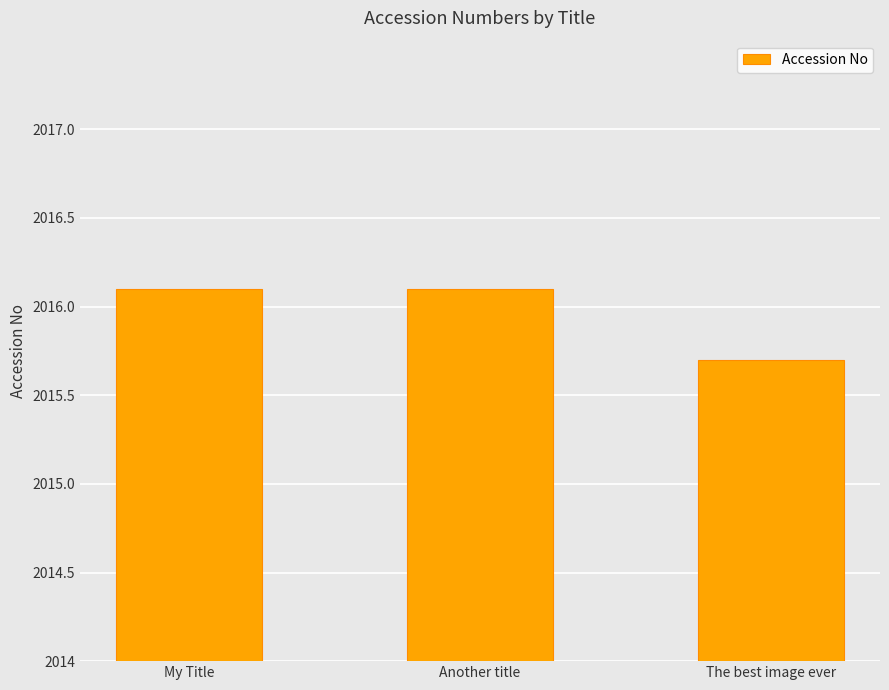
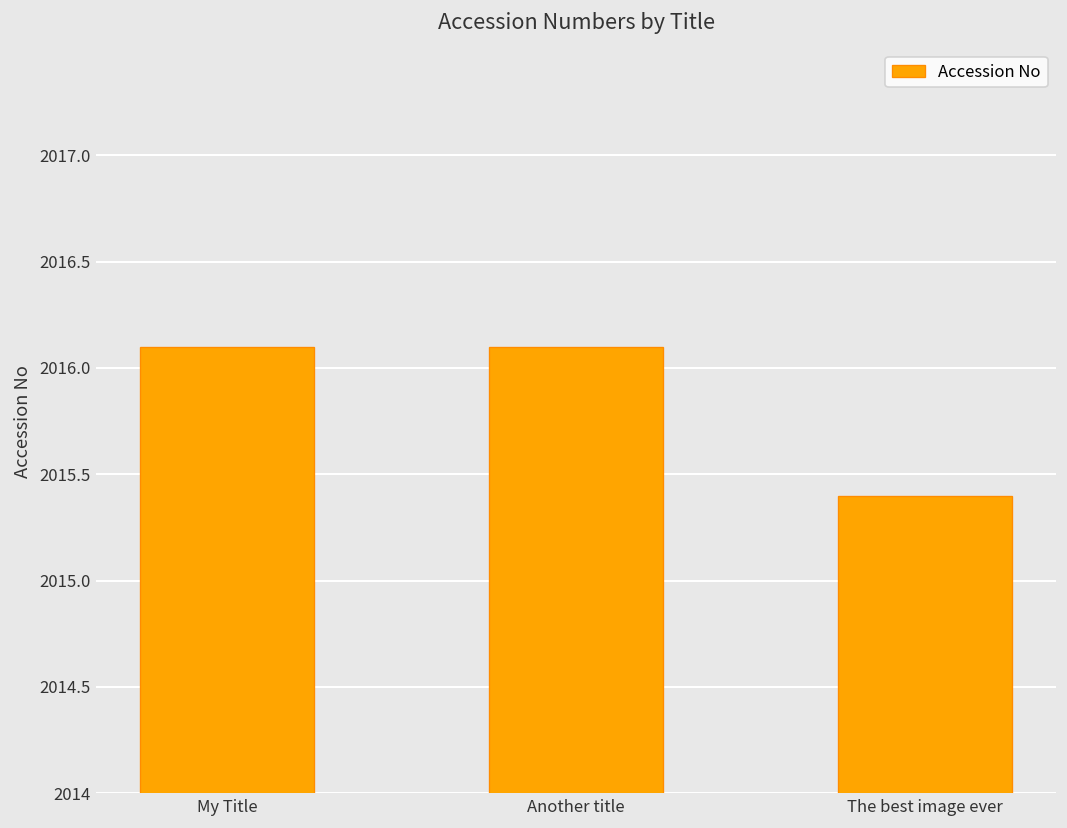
  {
    "My Title": 2016.1,
    "Another title": 2016.1,
-   "The best image ever": 2015.7
+   "The best image ever": 2015.4
  }
